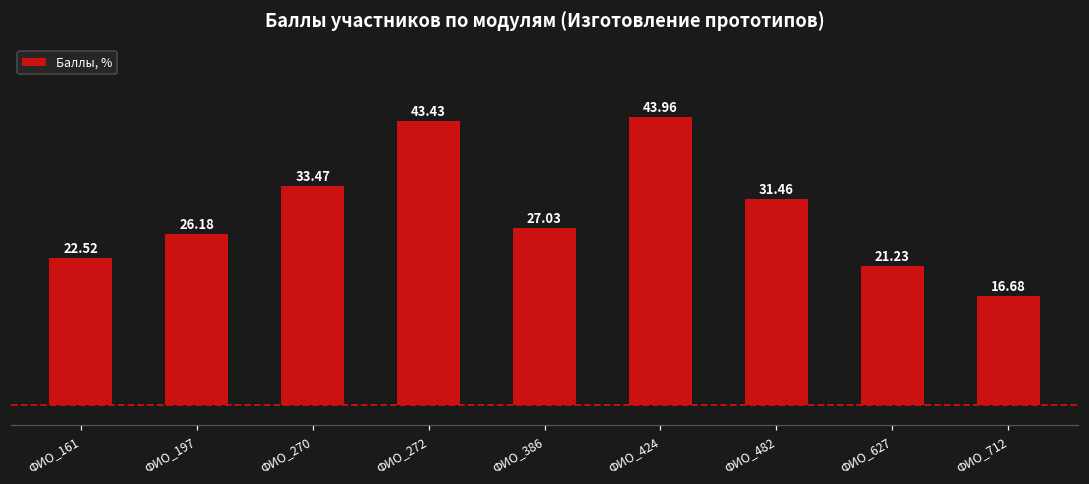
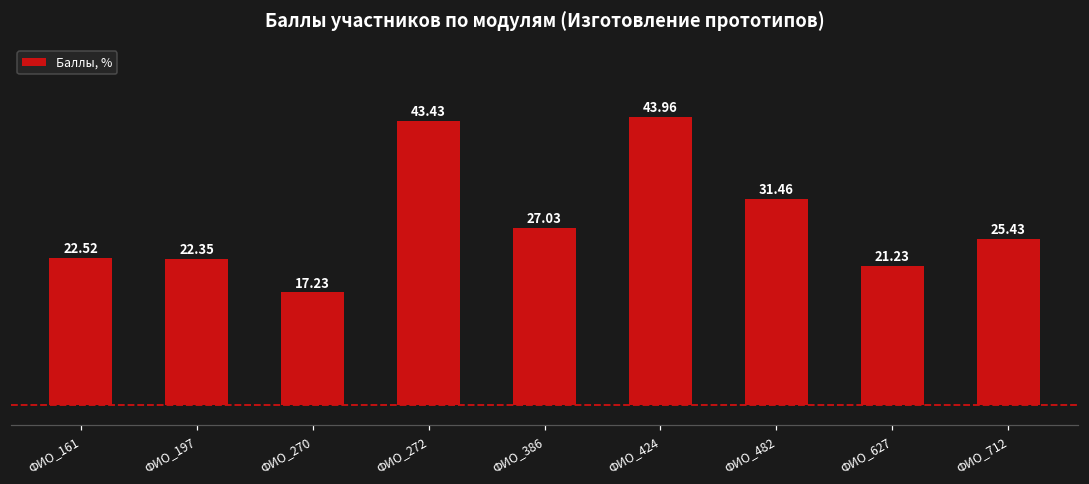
  {
    "ФИО_161": 22.52,
-   "ФИО_197": 26.18,
-   "ФИО_270": 33.47,
+   "ФИО_197": 22.35,
+   "ФИО_270": 17.23,
    "ФИО_272": 43.43,
    "ФИО_386": 27.03,
    "ФИО_424": 43.96,
    "ФИО_482": 31.46,
    "ФИО_627": 21.23,
-   "ФИО_712": 16.68
+   "ФИО_712": 25.43
  }
